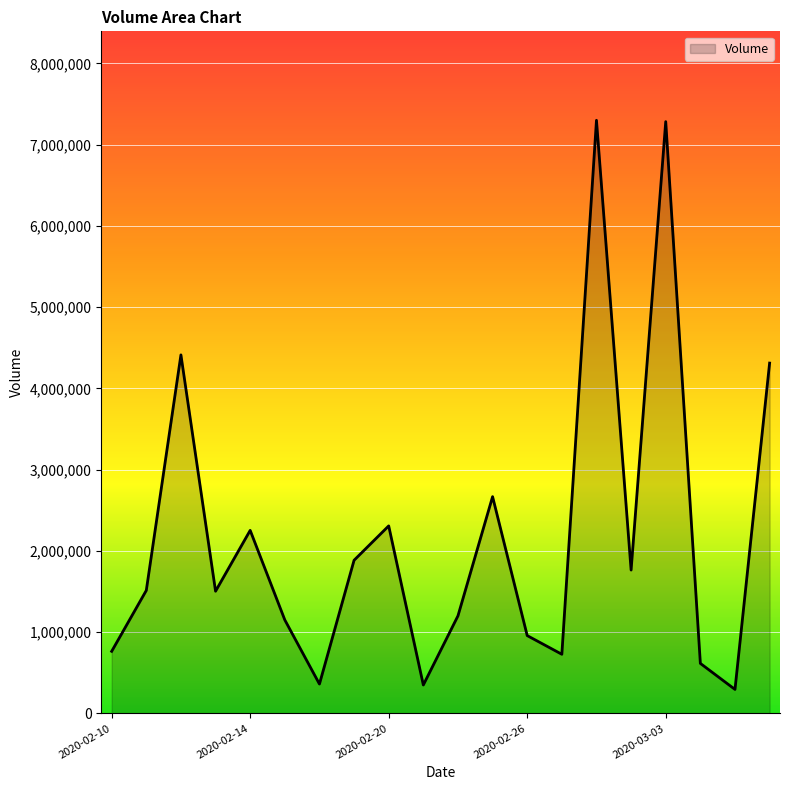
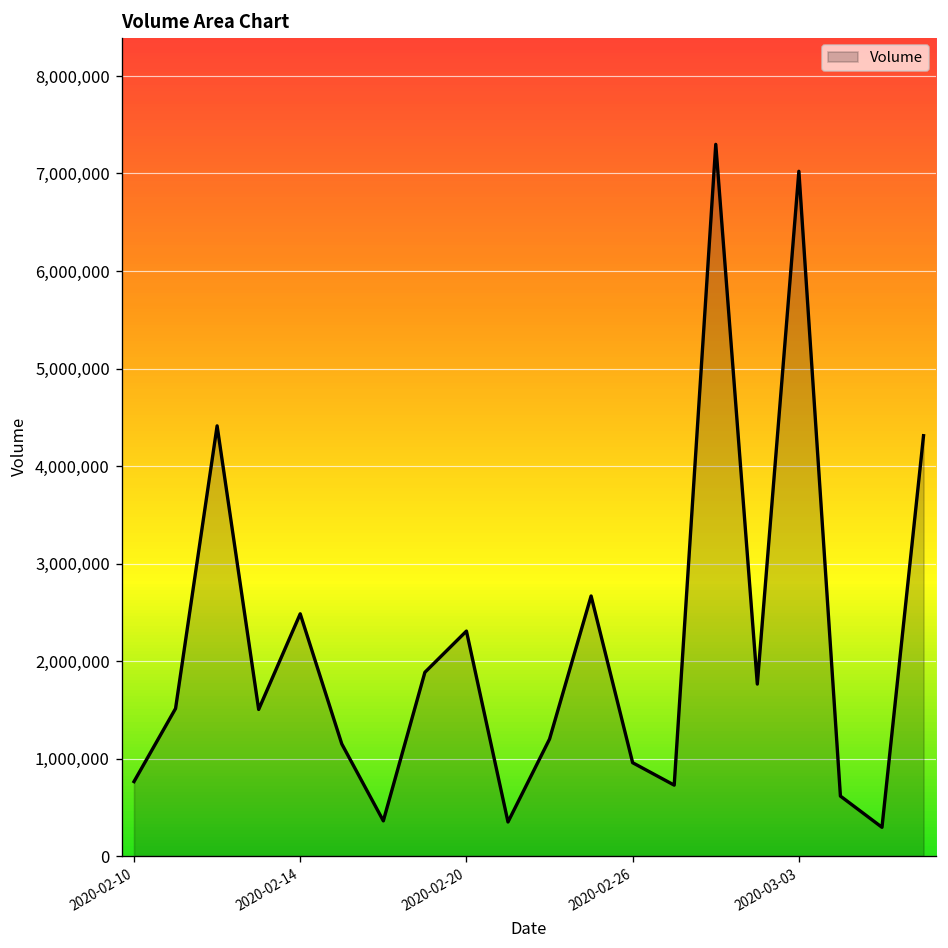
  {
    "2020-02-10": "800,000",
-   "2020-02-14": "2,300,000",
+   "2020-02-14": "2,500,000",
    "2020-02-20": "2,300,000",
    "2020-02-26": "1,000,000",
-   "2020-03-03": "7,300,000"
+   "2020-03-03": "7,000,000"
  }
